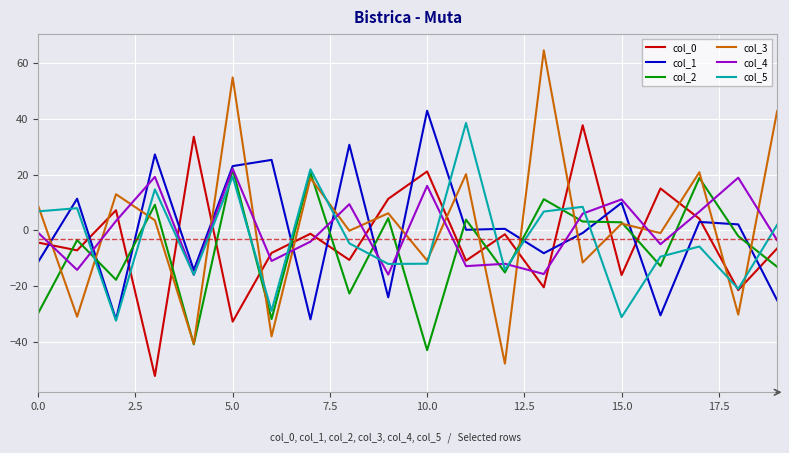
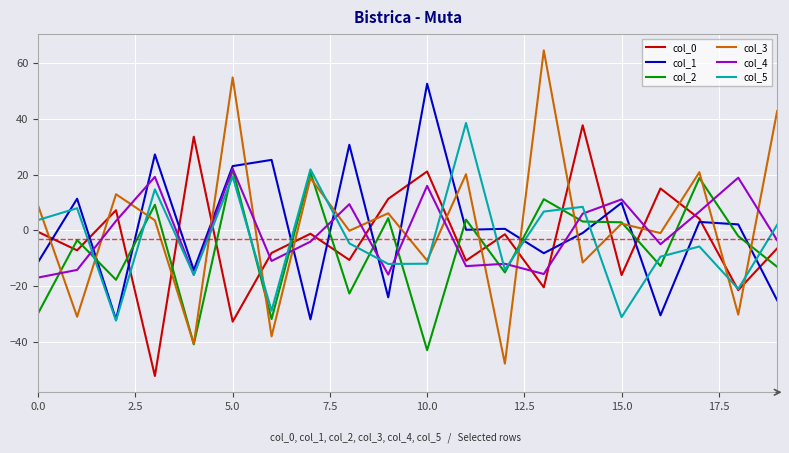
  {
    "col_0": {
-     "0.0": -4,
+     "0.0": -1,
      "5.0": -33,
      "10.0": 21,
      "15.0": -16
    },
    "col_1": {
      "0.0": -11,
      "5.0": 23,
-     "10.0": 43,
+     "10.0": 52,
      "15.0": 10
    },
    "col_2": {
      "0.0": -29,
      "10.0": -43
    },
    "col_3": {
      "0.0": 9,
      "5.0": 55,
      "10.0": -11
    },
    "col_4": {
-     "0.0": -1,
+     "0.0": -17,
      "10.0": 16,
      "15.0": 11
    },
    "col_5": {
-     "0.0": 7,
+     "0.0": 4,
      "5.0": 19,
      "10.0": -12,
      "15.0": -31
    }
  }
